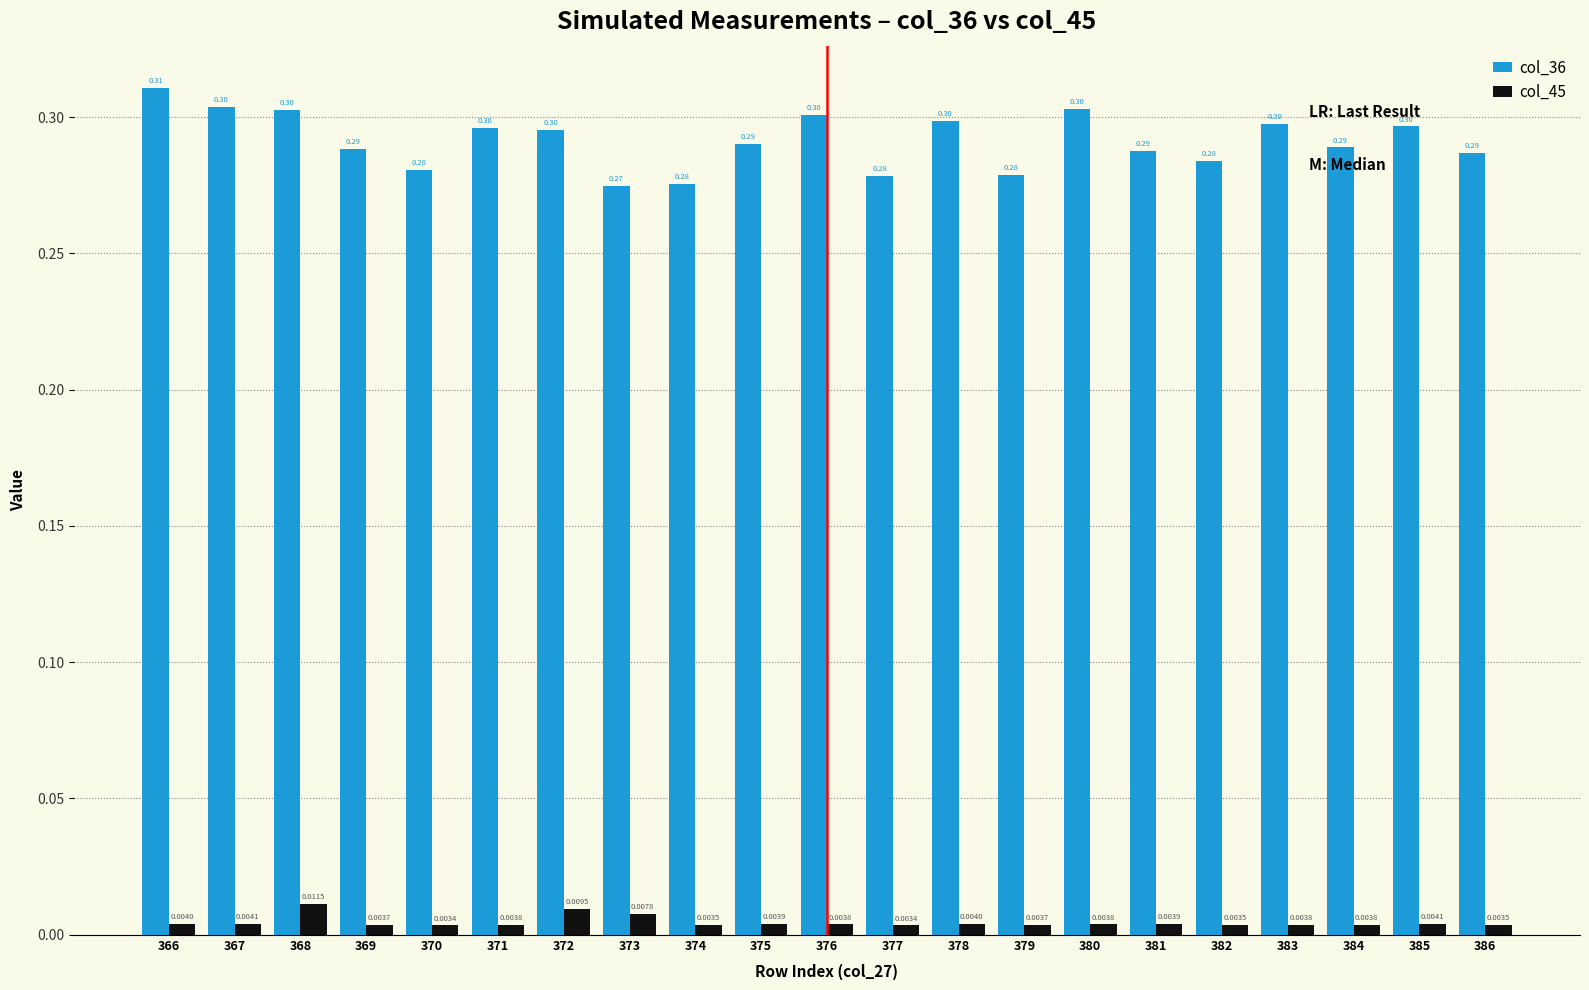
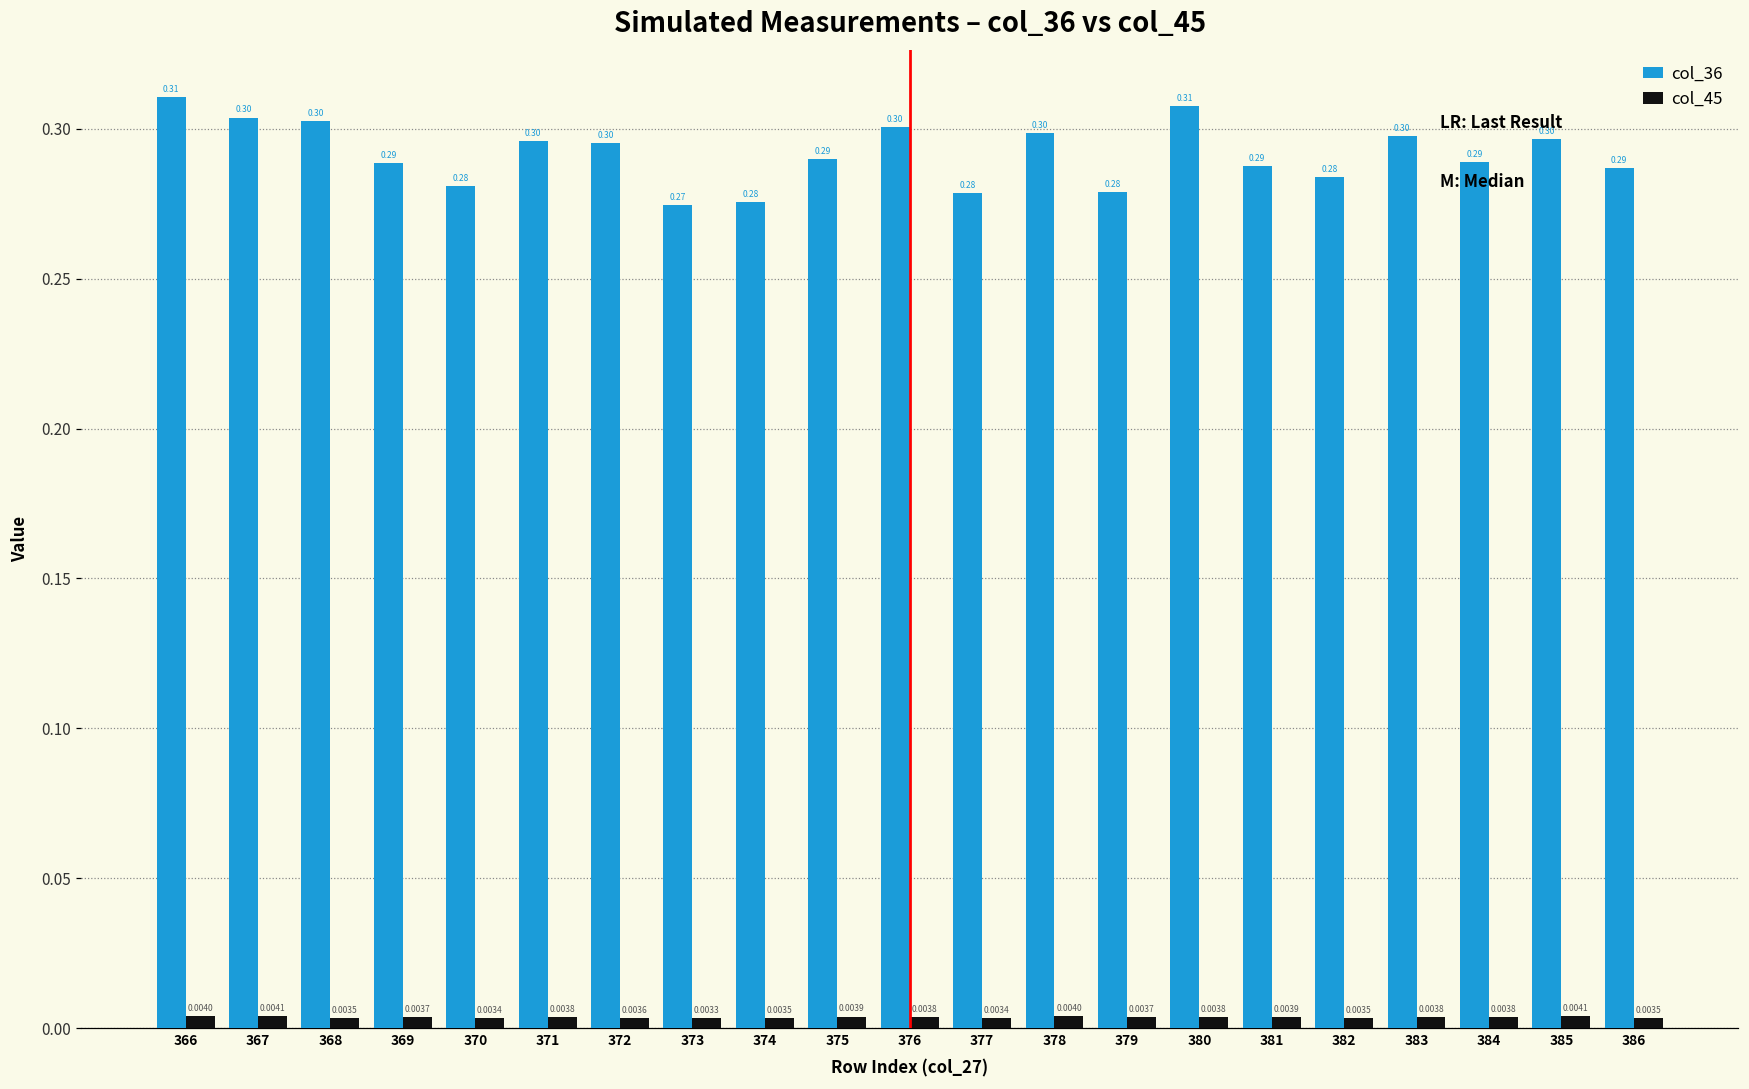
  {
    "col_36": {
      "366": 0.31,
      "367": 0.30,
      "368": 0.30,
      "369": 0.29,
      "370": 0.28,
      "371": 0.30,
      "372": 0.30,
      "373": 0.27,
      "374": 0.28,
      "375": 0.29,
      "376": 0.30,
      "377": 0.28,
      "378": 0.30,
      "379": 0.28,
-     "380": 0.30,
+     "380": 0.31,
      "381": 0.29,
      "382": 0.28,
      "383": 0.30,
      "384": 0.29,
      "386": 0.29
    },
    "col_45": {
      "366": 0.0040,
      "367": 0.0041,
-     "368": 0.0115,
+     "368": 0.0035,
      "369": 0.0037,
      "370": 0.0034,
      "371": 0.0038,
-     "372": 0.0095,
-     "373": 0.0078,
+     "372": 0.0036,
+     "373": 0.0033,
      "374": 0.0035,
      "375": 0.0039,
      "376": 0.0038,
      "377": 0.0034,
      "378": 0.0040,
      "379": 0.0037,
      "380": 0.0038,
      "381": 0.0039,
      "382": 0.0035,
      "383": 0.0038,
      "384": 0.0038,
      "385": 0.0041,
      "386": 0.0035
    }
  }
